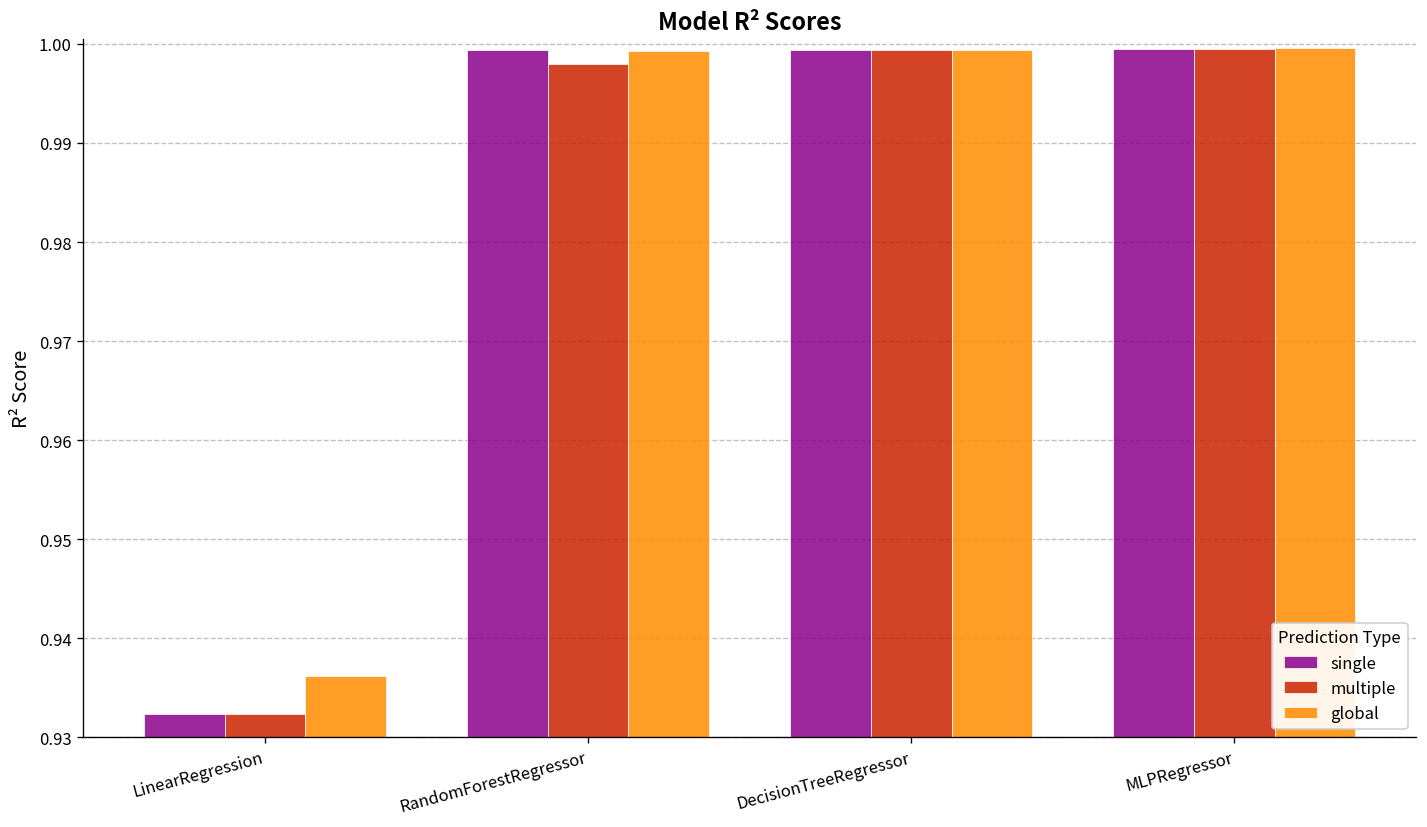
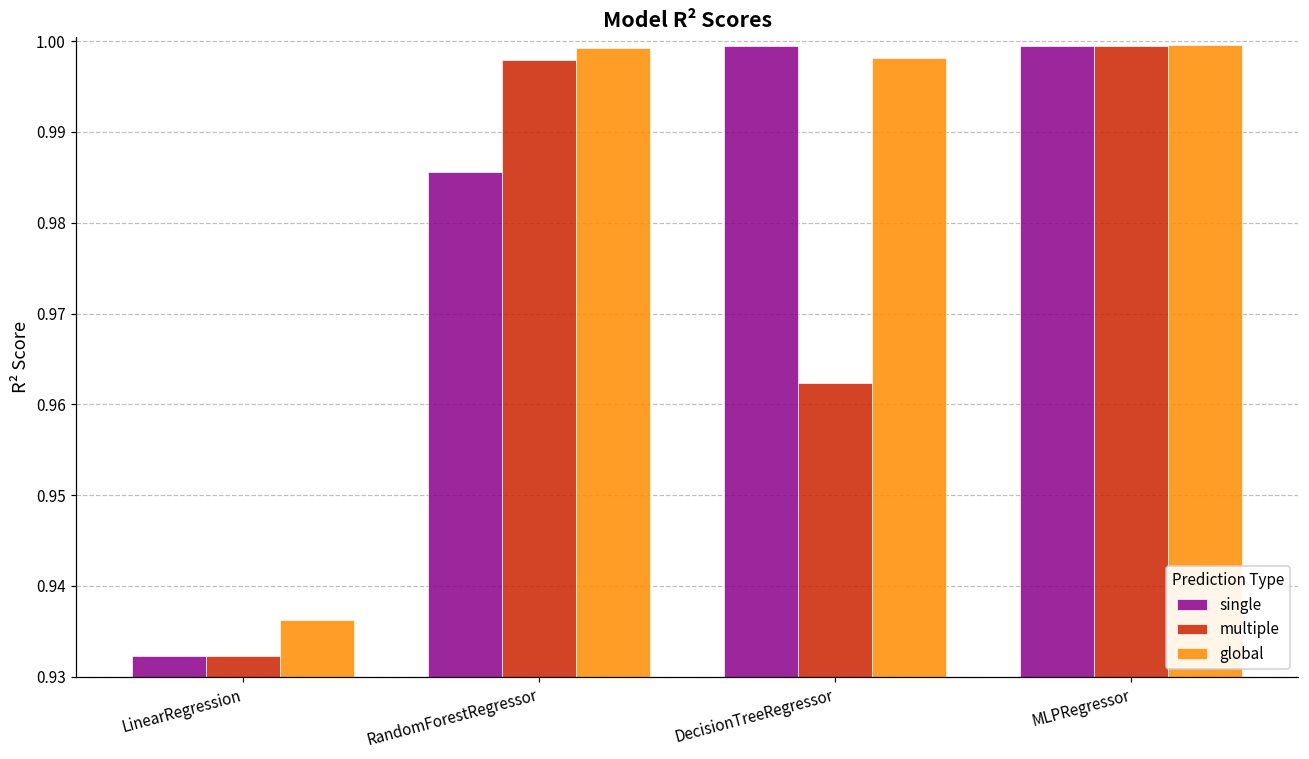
  {
    "single": {
      "LinearRegression": 0.932,
-     "RandomForestRegressor": 0.999,
+     "RandomForestRegressor": 0.986,
      "DecisionTreeRegressor": 0.999,
      "MLPRegressor": 0.999
    },
    "multiple": {
      "LinearRegression": 0.932,
      "RandomForestRegressor": 0.998,
-     "DecisionTreeRegressor": 0.999,
+     "DecisionTreeRegressor": 0.962,
      "MLPRegressor": 0.999
    },
    "global": {
      "LinearRegression": 0.936,
      "RandomForestRegressor": 0.999,
-     "DecisionTreeRegressor": 0.999,
+     "DecisionTreeRegressor": 0.998,
      "MLPRegressor": 1.000
    }
  }
